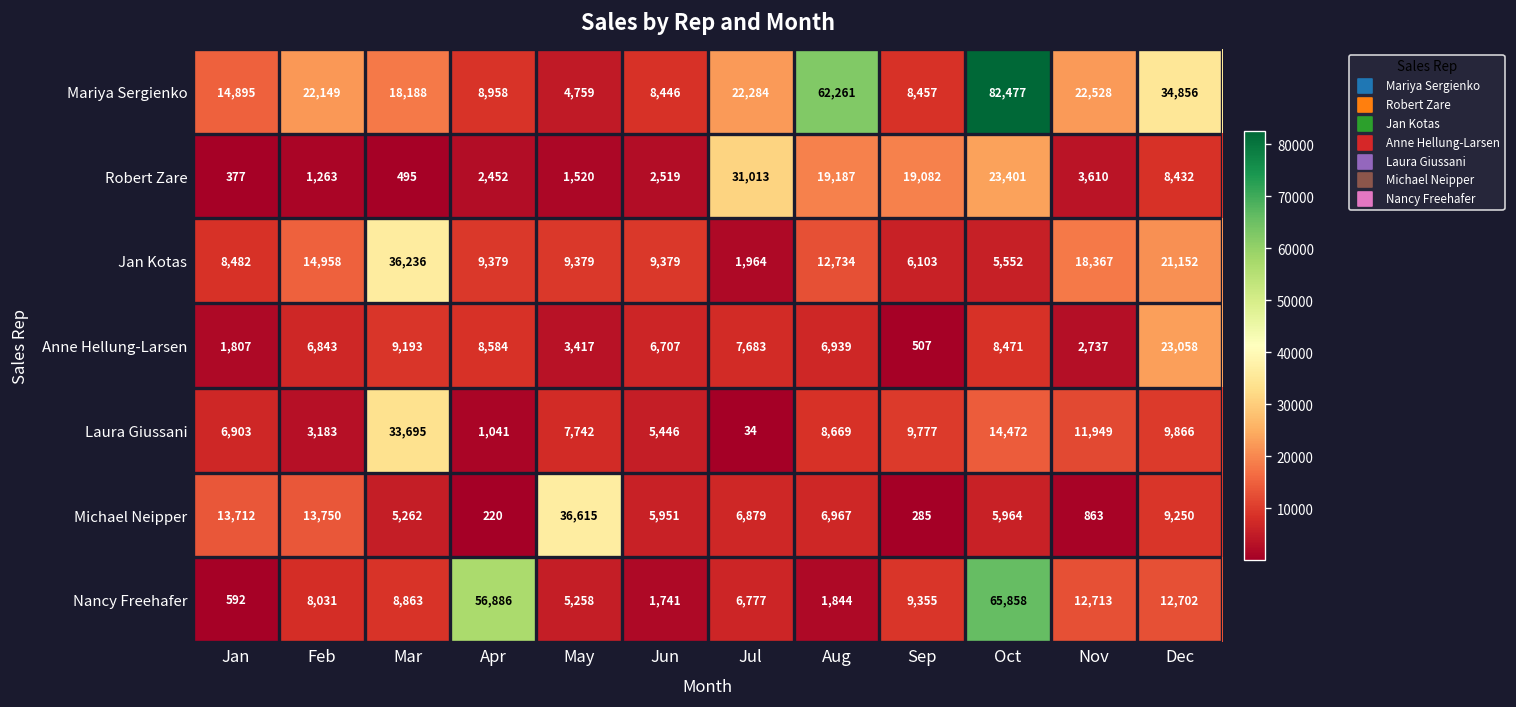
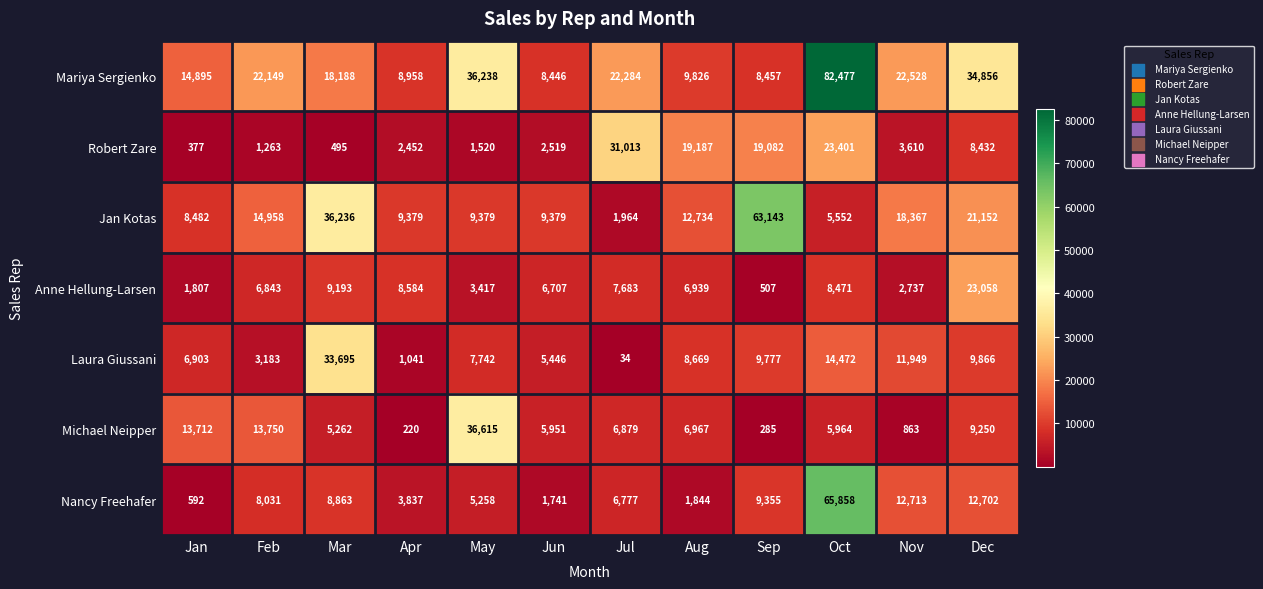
  {
    "Mariya Sergienko": {
      "Jan": "14,895",
      "Feb": "22,149",
      "Mar": "18,188",
      "Apr": "8,958",
-     "May": "4,759",
+     "May": "36,238",
      "Jun": "8,446",
      "Jul": "22,284",
-     "Aug": "62,261",
+     "Aug": "9,826",
      "Sep": "8,457",
      "Oct": "82,477",
      "Nov": "22,528",
      "Dec": "34,856"
    },
    "Robert Zare": {
      "Jan": "377",
      "Feb": "1,263",
      "Mar": "495",
      "Apr": "2,452",
      "May": "1,520",
      "Jun": "2,519",
      "Jul": "31,013",
      "Aug": "19,187",
      "Sep": "19,082",
      "Oct": "23,401",
      "Nov": "3,610",
      "Dec": "8,432"
    },
    "Jan Kotas": {
      "Jan": "8,482",
      "Feb": "14,958",
      "Mar": "36,236",
      "Apr": "9,379",
      "May": "9,379",
      "Jun": "9,379",
      "Jul": "1,964",
      "Aug": "12,734",
-     "Sep": "6,103",
+     "Sep": "63,143",
      "Oct": "5,552",
      "Nov": "18,367",
      "Dec": "21,152"
    },
    "Anne Hellung-Larsen": {
      "Jan": "1,807",
      "Feb": "6,843",
      "Mar": "9,193",
      "Apr": "8,584",
      "May": "3,417",
      "Jun": "6,707",
      "Jul": "7,683",
      "Aug": "6,939",
      "Sep": "507",
      "Oct": "8,471",
      "Nov": "2,737",
      "Dec": "23,058"
    },
    "Laura Giussani": {
      "Jan": "6,903",
      "Feb": "3,183",
      "Mar": "33,695",
      "Apr": "1,041",
      "May": "7,742",
      "Jun": "5,446",
      "Jul": "34",
      "Aug": "8,669",
      "Sep": "9,777",
      "Oct": "14,472",
      "Nov": "11,949",
      "Dec": "9,866"
    },
    "Michael Neipper": {
      "Jan": "13,712",
      "Feb": "13,750",
      "Mar": "5,262",
      "Apr": "220",
      "May": "36,615",
      "Jun": "5,951",
      "Jul": "6,879",
      "Aug": "6,967",
      "Sep": "285",
      "Oct": "5,964",
      "Nov": "863",
      "Dec": "9,250"
    },
    "Nancy Freehafer": {
      "Jan": "592",
      "Feb": "8,031",
      "Mar": "8,863",
-     "Apr": "56,886",
+     "Apr": "3,837",
      "May": "5,258",
      "Jun": "1,741",
      "Jul": "6,777",
      "Aug": "1,844",
      "Sep": "9,355",
      "Oct": "65,858",
      "Nov": "12,713",
      "Dec": "12,702"
    }
  }
